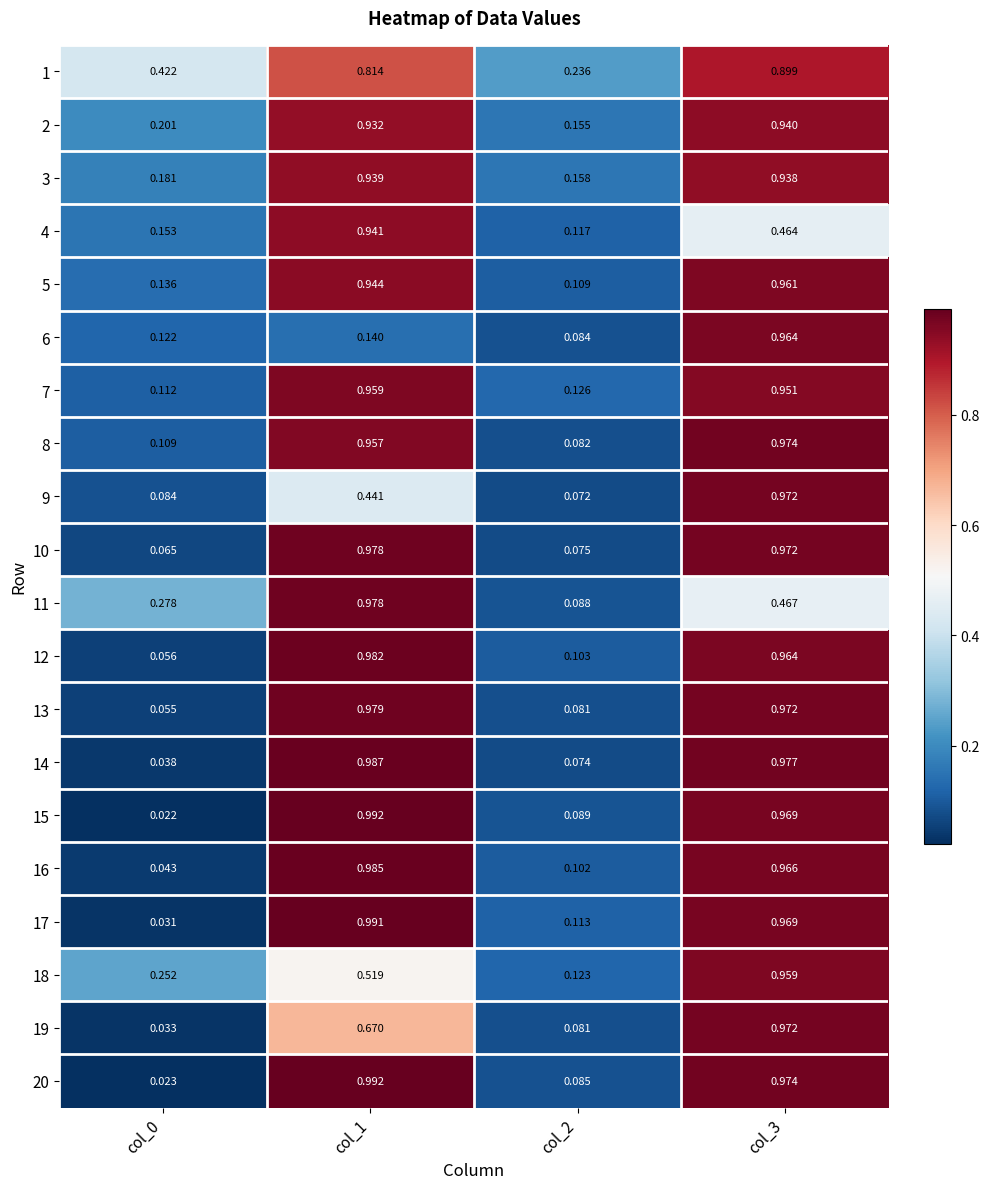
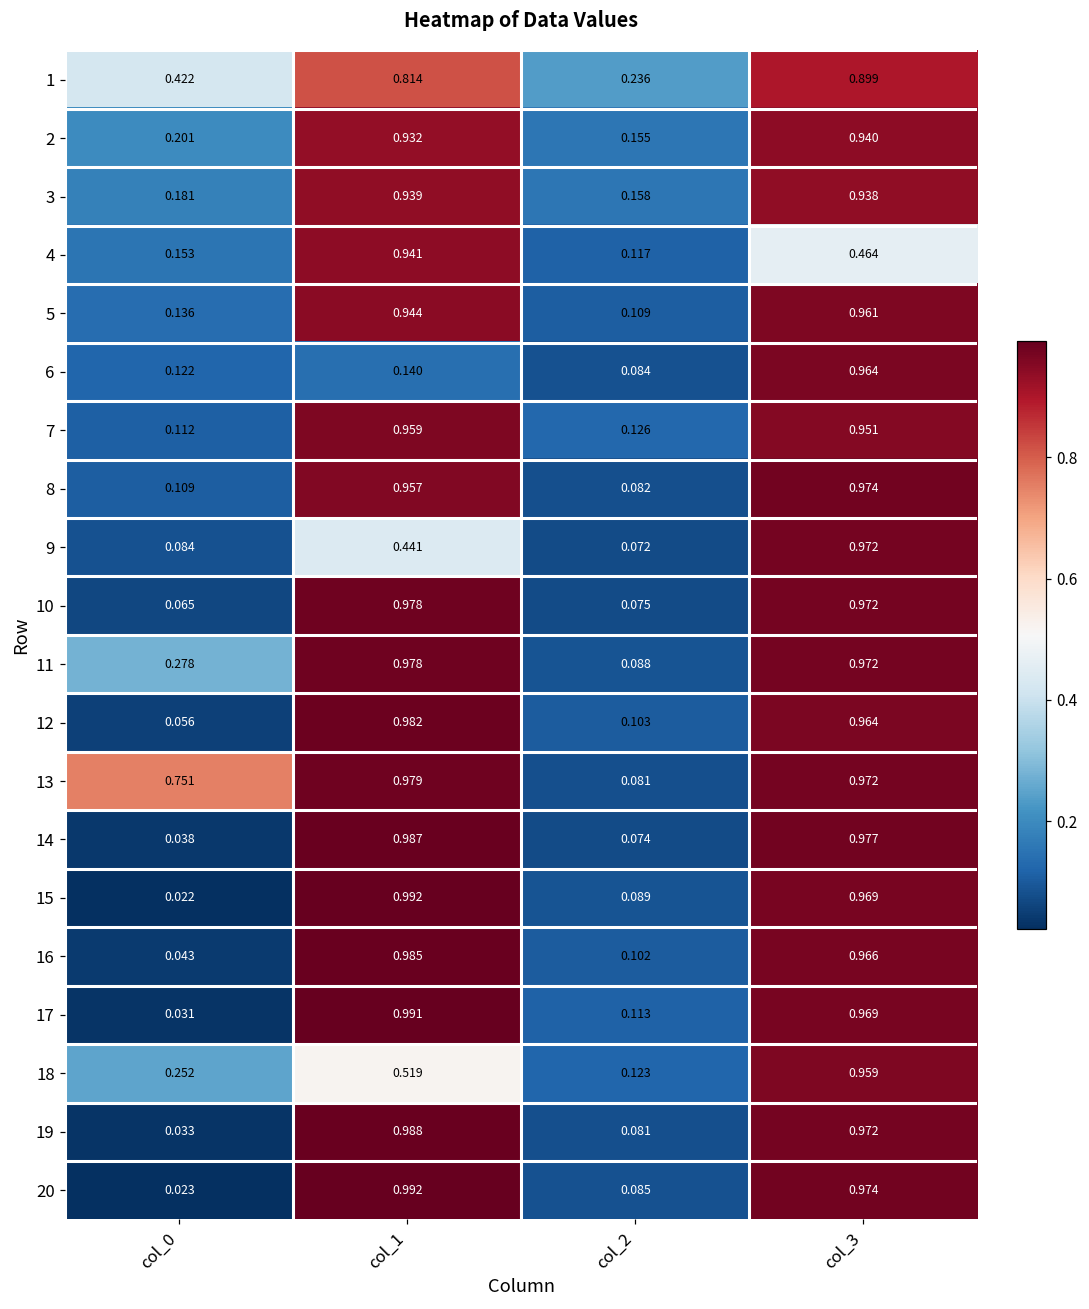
  {
    "1": {
      "col_0": 0.422,
      "col_1": 0.814,
      "col_2": 0.236,
      "col_3": 0.899
    },
    "2": {
      "col_0": 0.201,
      "col_1": 0.932,
      "col_2": 0.155,
      "col_3": 0.940
    },
    "3": {
      "col_0": 0.181,
      "col_1": 0.939,
      "col_2": 0.158,
      "col_3": 0.938
    },
    "4": {
      "col_0": 0.153,
      "col_1": 0.941,
      "col_2": 0.117,
      "col_3": 0.464
    },
    "5": {
      "col_0": 0.136,
      "col_1": 0.944,
      "col_2": 0.109,
      "col_3": 0.961
    },
    "6": {
      "col_0": 0.122,
      "col_1": 0.140,
      "col_2": 0.084,
      "col_3": 0.964
    },
    "7": {
      "col_0": 0.112,
      "col_1": 0.959,
      "col_2": 0.126,
      "col_3": 0.951
    },
    "8": {
      "col_0": 0.109,
      "col_1": 0.957,
      "col_2": 0.082,
      "col_3": 0.974
    },
    "9": {
      "col_0": 0.084,
      "col_1": 0.441,
      "col_2": 0.072,
      "col_3": 0.972
    },
    "10": {
      "col_0": 0.065,
      "col_1": 0.978,
      "col_2": 0.075,
      "col_3": 0.972
    },
    "11": {
      "col_0": 0.278,
      "col_1": 0.978,
      "col_2": 0.088,
-     "col_3": 0.467
+     "col_3": 0.972
    },
    "12": {
      "col_0": 0.056,
      "col_1": 0.982,
      "col_2": 0.103,
      "col_3": 0.964
    },
    "13": {
-     "col_0": 0.055,
+     "col_0": 0.751,
      "col_1": 0.979,
      "col_2": 0.081,
      "col_3": 0.972
    },
    "14": {
      "col_0": 0.038,
      "col_1": 0.987,
      "col_2": 0.074,
      "col_3": 0.977
    },
    "15": {
      "col_0": 0.022,
      "col_1": 0.992,
      "col_2": 0.089,
      "col_3": 0.969
    },
    "16": {
      "col_0": 0.043,
      "col_1": 0.985,
      "col_2": 0.102,
      "col_3": 0.966
    },
    "17": {
      "col_0": 0.031,
      "col_1": 0.991,
      "col_2": 0.113,
      "col_3": 0.969
    },
    "18": {
      "col_0": 0.252,
      "col_1": 0.519,
      "col_2": 0.123,
      "col_3": 0.959
    },
    "19": {
      "col_0": 0.033,
-     "col_1": 0.670,
+     "col_1": 0.988,
      "col_2": 0.081,
      "col_3": 0.972
    },
    "20": {
      "col_0": 0.023,
      "col_1": 0.992,
      "col_2": 0.085,
      "col_3": 0.974
    }
  }
